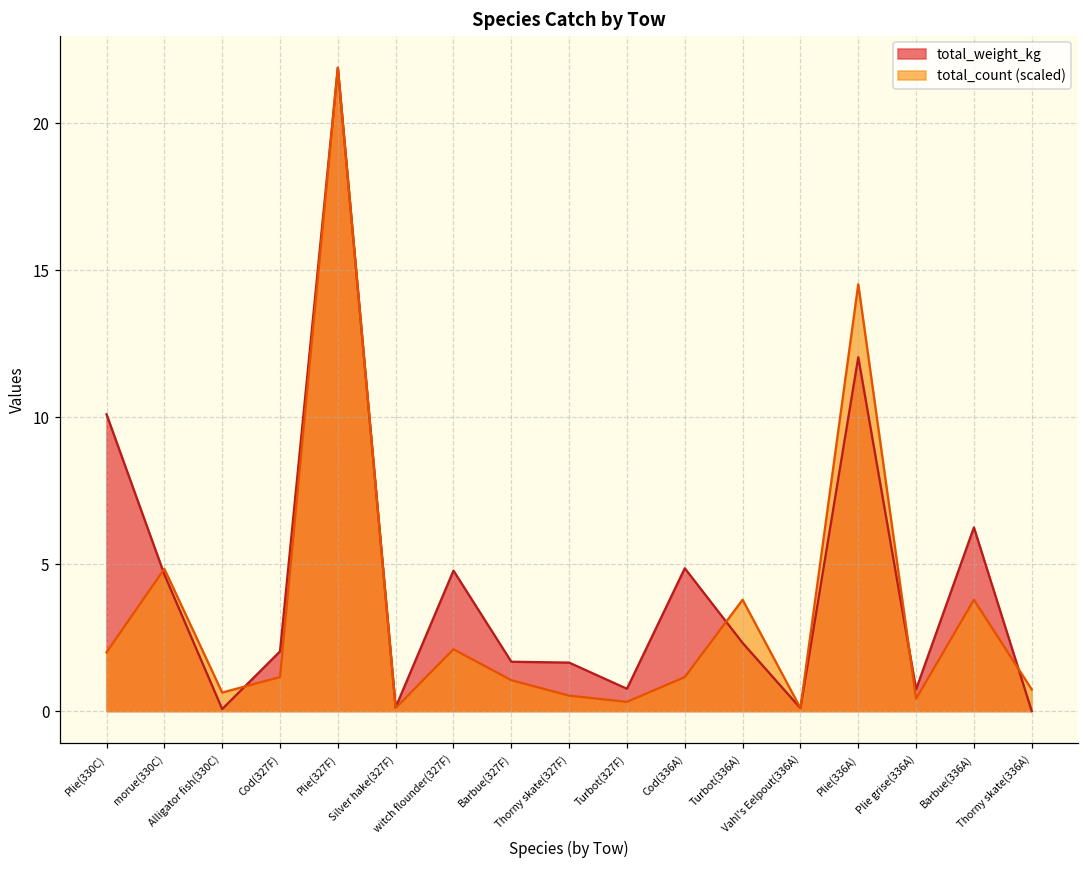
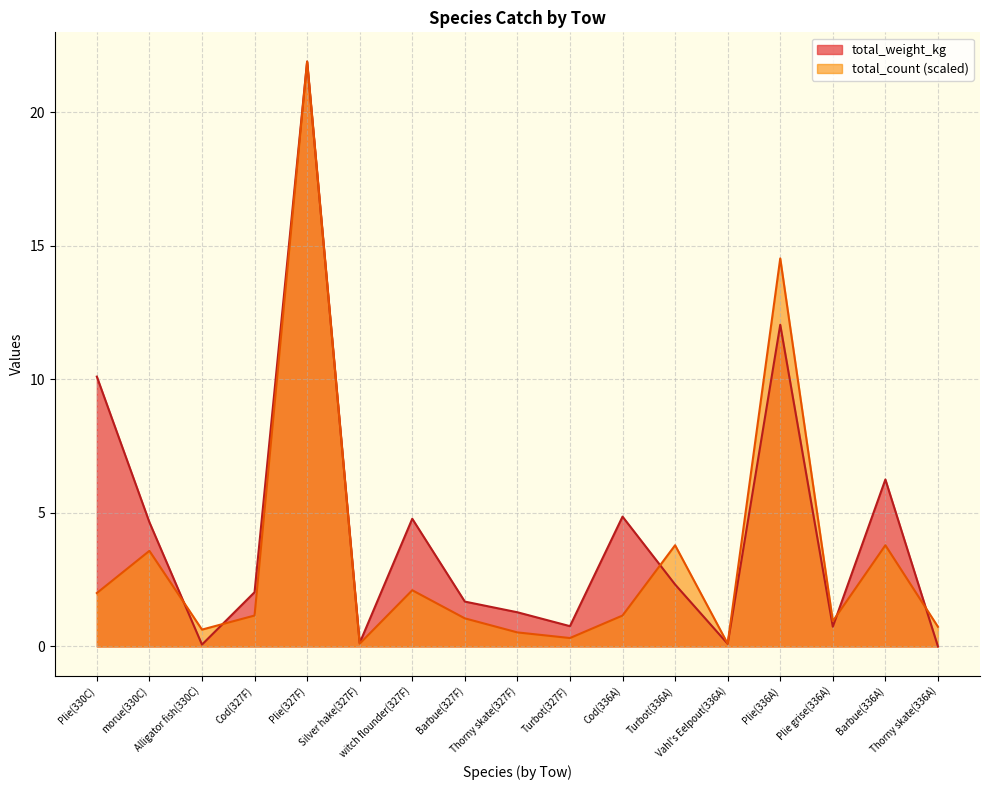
  {
    "total_weight_kg": {
      "Plie(330C)": 10.1,
      "morue(330C)": 4.7,
      "Alligator fish(330C)": 0.1,
      "Cod(327F)": 2.0,
      "witch flounder(327F)": 4.8,
      "Barbue(327F)": 1.7,
-     "Thorny skate(327F)": 1.7,
+     "Thorny skate(327F)": 1.3,
      "Turbot(327F)": 0.8,
      "Cod(336A)": 4.9,
      "Turbot(336A)": 2.3,
      "Plie(336A)": 12.0,
      "Plie grise(336A)": 0.7,
      "Barbue(336A)": 6.3,
      "Thorny skate(336A)": 0.0
    },
    "total_count (scaled)": {
      "Plie(330C)": 2.0,
-     "morue(330C)": 4.8,
+     "morue(330C)": 3.6,
      "Alligator fish(330C)": 0.6,
      "Cod(327F)": 1.2,
      "witch flounder(327F)": 2.1,
      "Barbue(327F)": 1.1,
      "Thorny skate(327F)": 0.5,
      "Turbot(327F)": 0.3,
      "Cod(336A)": 1.2,
      "Turbot(336A)": 3.8,
      "Plie(336A)": 14.5,
-     "Plie grise(336A)": 0.4,
+     "Plie grise(336A)": 0.9,
      "Barbue(336A)": 3.8,
      "Thorny skate(336A)": 0.7
    }
  }
